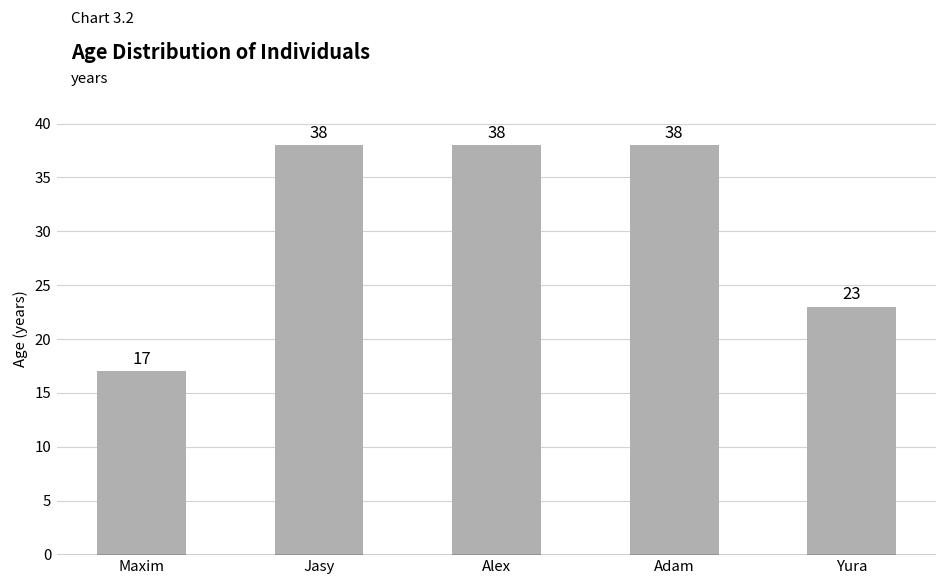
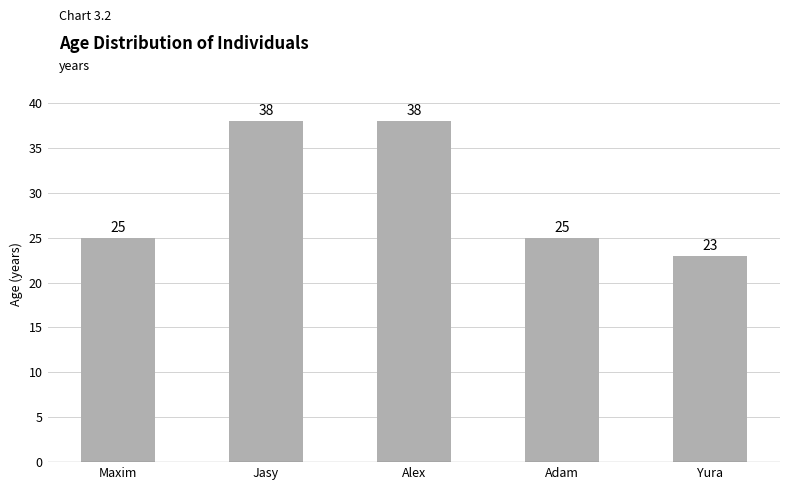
  {
-   "Maxim": 17,
+   "Maxim": 25,
    "Jasy": 38,
    "Alex": 38,
-   "Adam": 38,
+   "Adam": 25,
    "Yura": 23
  }
